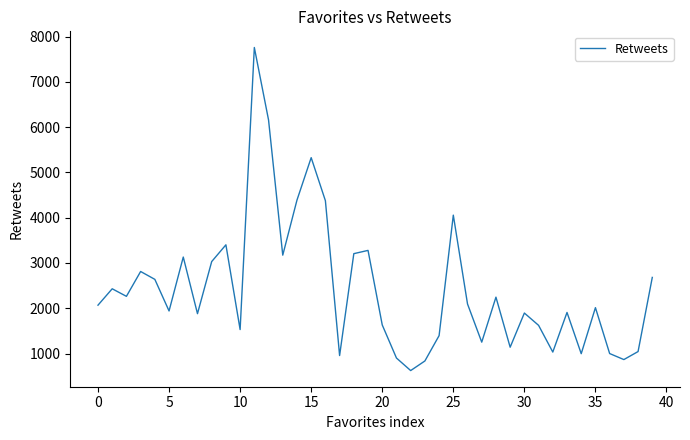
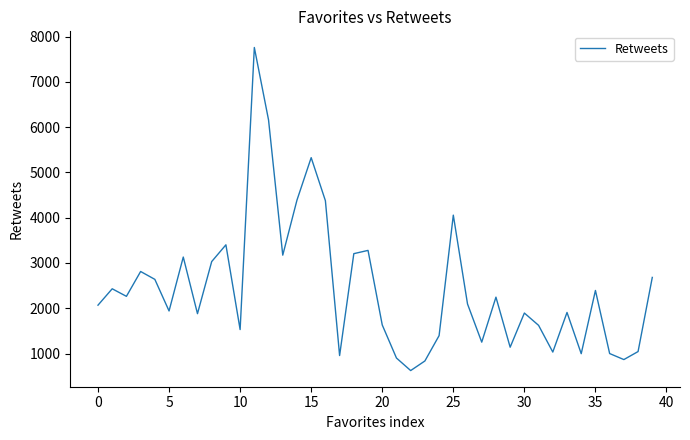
  {
    "0": 2100,
    "5": 1900,
    "10": 1500,
    "15": 5300,
    "20": 1600,
    "25": 4100,
    "30": 1900,
-   "35": 2000
+   "35": 2400
  }
